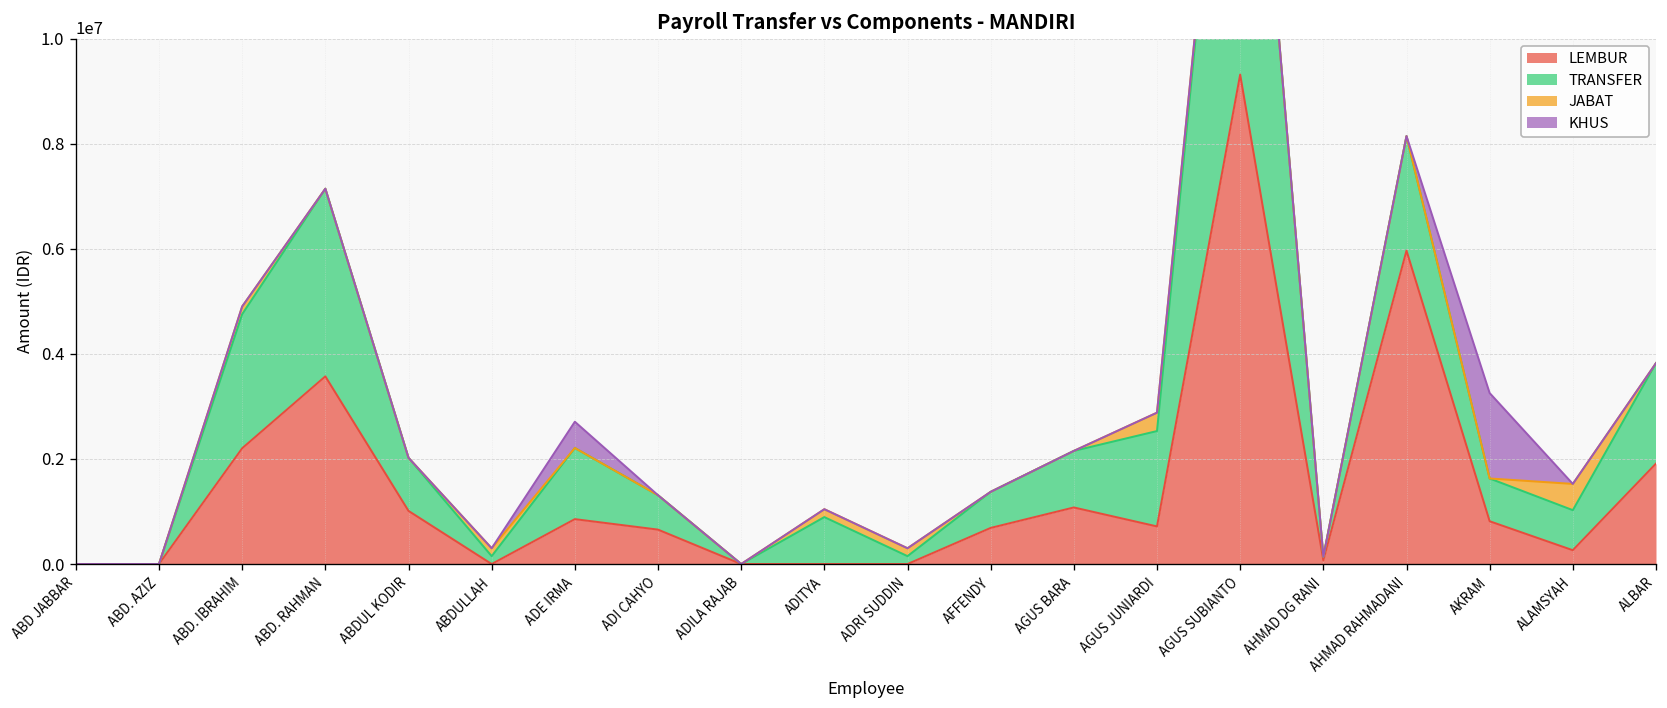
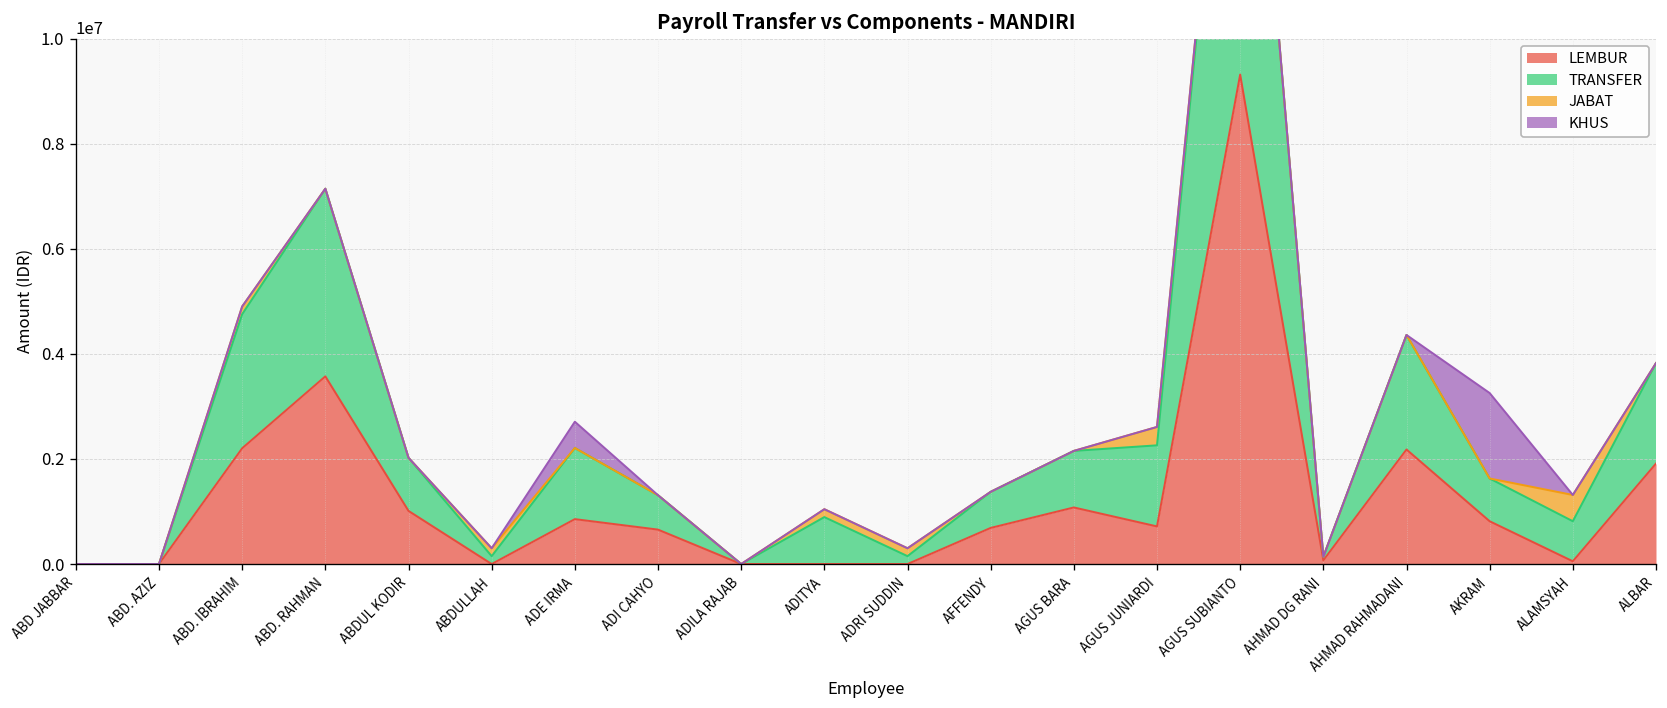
  {
    "LEMBUR": {
      "ABD. IBRAHIM": 2200000,
      "ABD. RAHMAN": 3600000,
      "ABDUL KODIR": 1000000,
      "ABDULLAH": 0,
      "ADE IRMA": 900000,
      "ADI CAHYO": 700000,
      "ADITYA": 0,
      "ADRI SUDDIN": 0,
      "AFFENDY": 700000,
      "AGUS BARA": 1100000,
      "AGUS JUNIARDI": 700000,
      "AGUS SUBIANTO": 9300000,
      "AHMAD DG RANI": 100000,
-     "AHMAD RAHMADANI": 6000000,
+     "AHMAD RAHMADANI": 2200000,
      "AKRAM": 800000,
-     "ALAMSYAH": 300000,
+     "ALAMSYAH": 100000,
      "ALBAR": 1900000
    },
    "TRANSFER": {
      "ABD. IBRAHIM": 2600000,
      "ABDULLAH": 200000,
      "ADITYA": 900000,
      "ADRI SUDDIN": 200000,
-     "AGUS JUNIARDI": 1800000,
+     "AGUS JUNIARDI": 1500000,
      "ALAMSYAH": 800000
    },
    "KHUS": {
      "ADE IRMA": 500000,
      "AKRAM": 1600000
    }
  }
